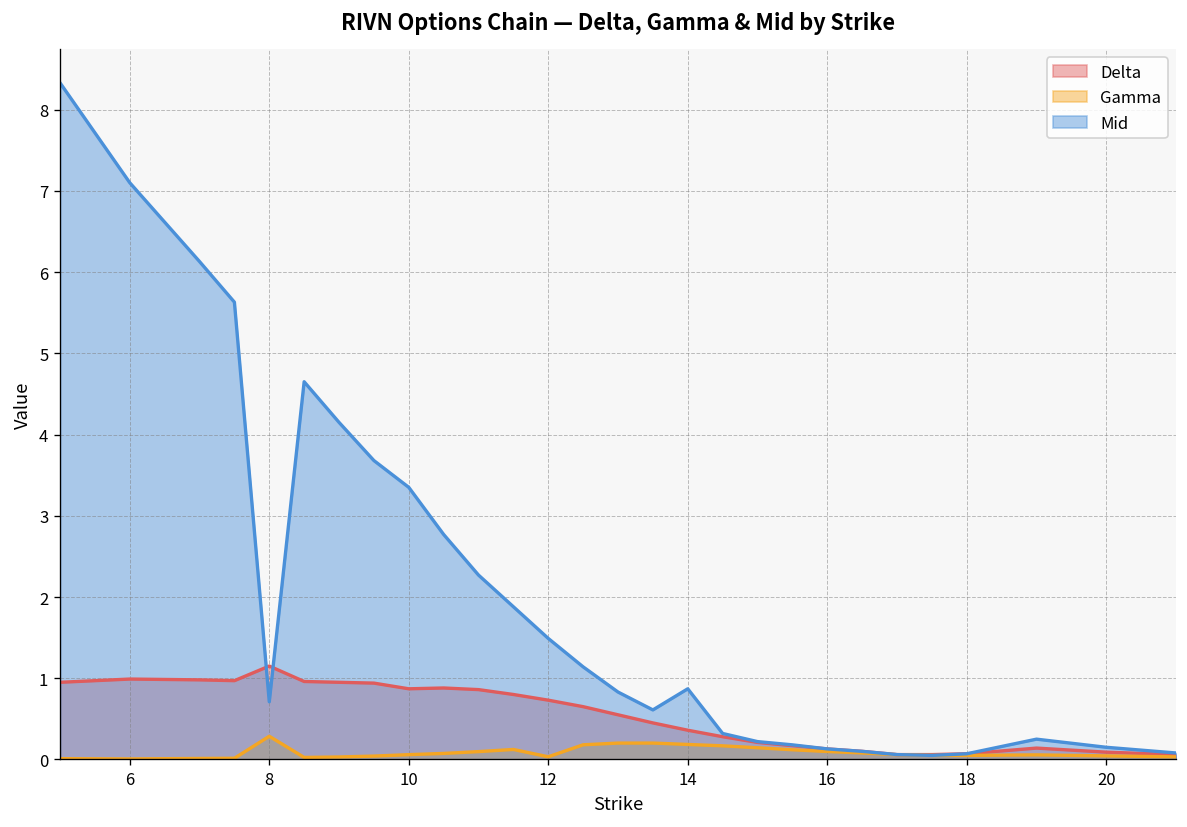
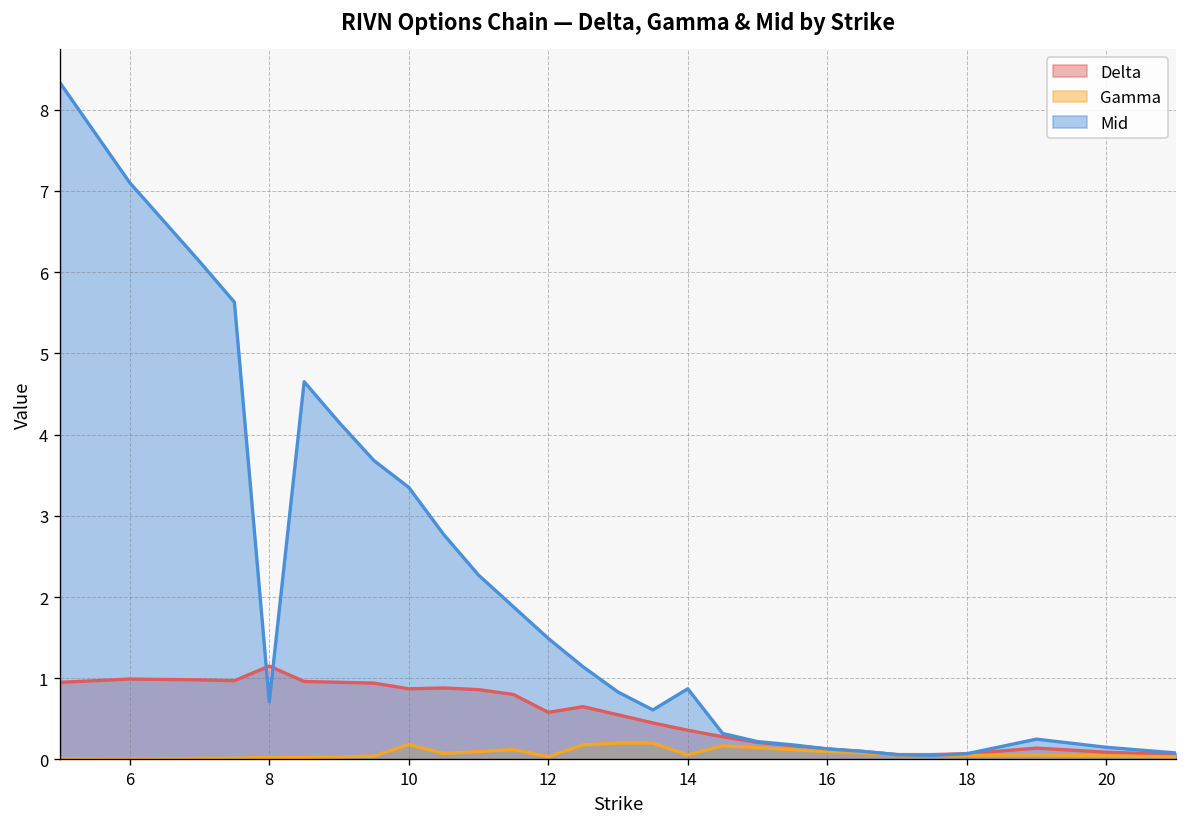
  {
    "Delta": {
      "6": 1.0,
      "8": 1.2,
      "10": 0.9,
-     "12": 0.7,
+     "12": 0.6,
      "14": 0.4,
      "20": 0.1
    },
    "Gamma": {
      "6": 0.0,
-     "8": 0.3,
-     "10": 0.1,
+     "8": 0.0,
+     "10": 0.2,
      "12": 0.0,
-     "14": 0.2,
+     "14": 0.1,
      "20": 0.0
    },
    "Mid": {
      "6": 7.1,
      "8": 0.7,
      "10": 3.4,
      "12": 1.5,
      "14": 0.9,
      "20": 0.2
    }
  }
